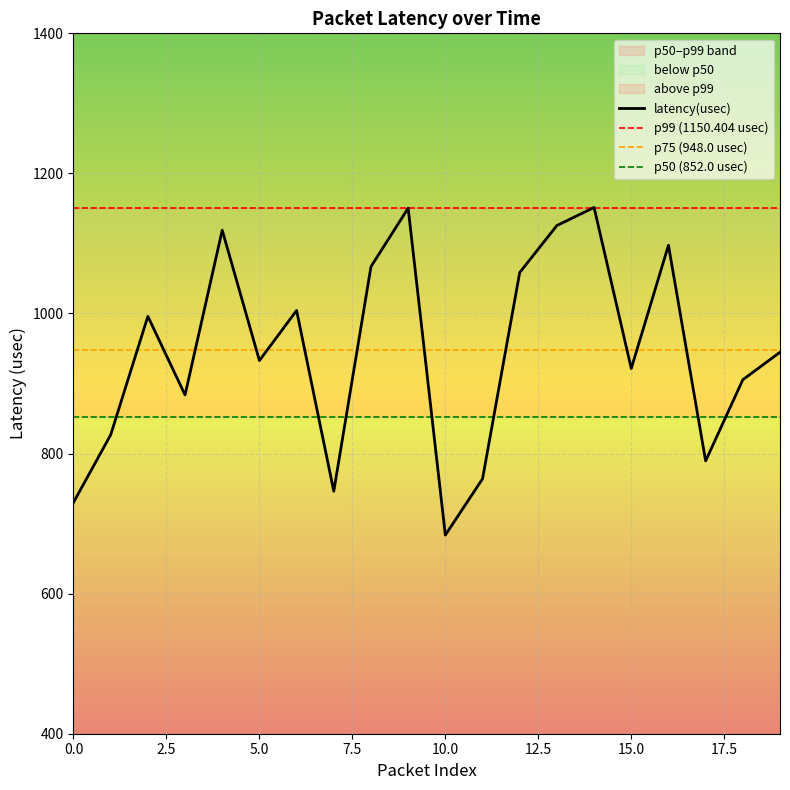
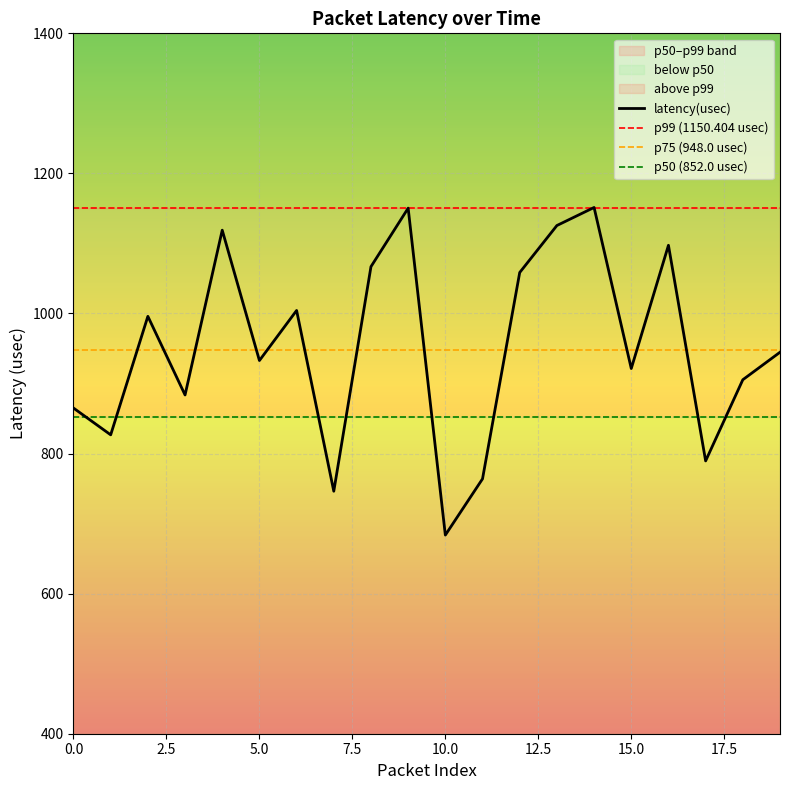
  {
    "latency(usec)": {
-     "0.0": 730,
+     "0.0": 860,
      "5.0": 930,
      "10.0": 680,
      "15.0": 920
    },
    "p75 (948.0 usec)": {
      "0.0": 950,
      "5.0": 950,
      "10.0": 950,
      "15.0": 950
    }
  }
